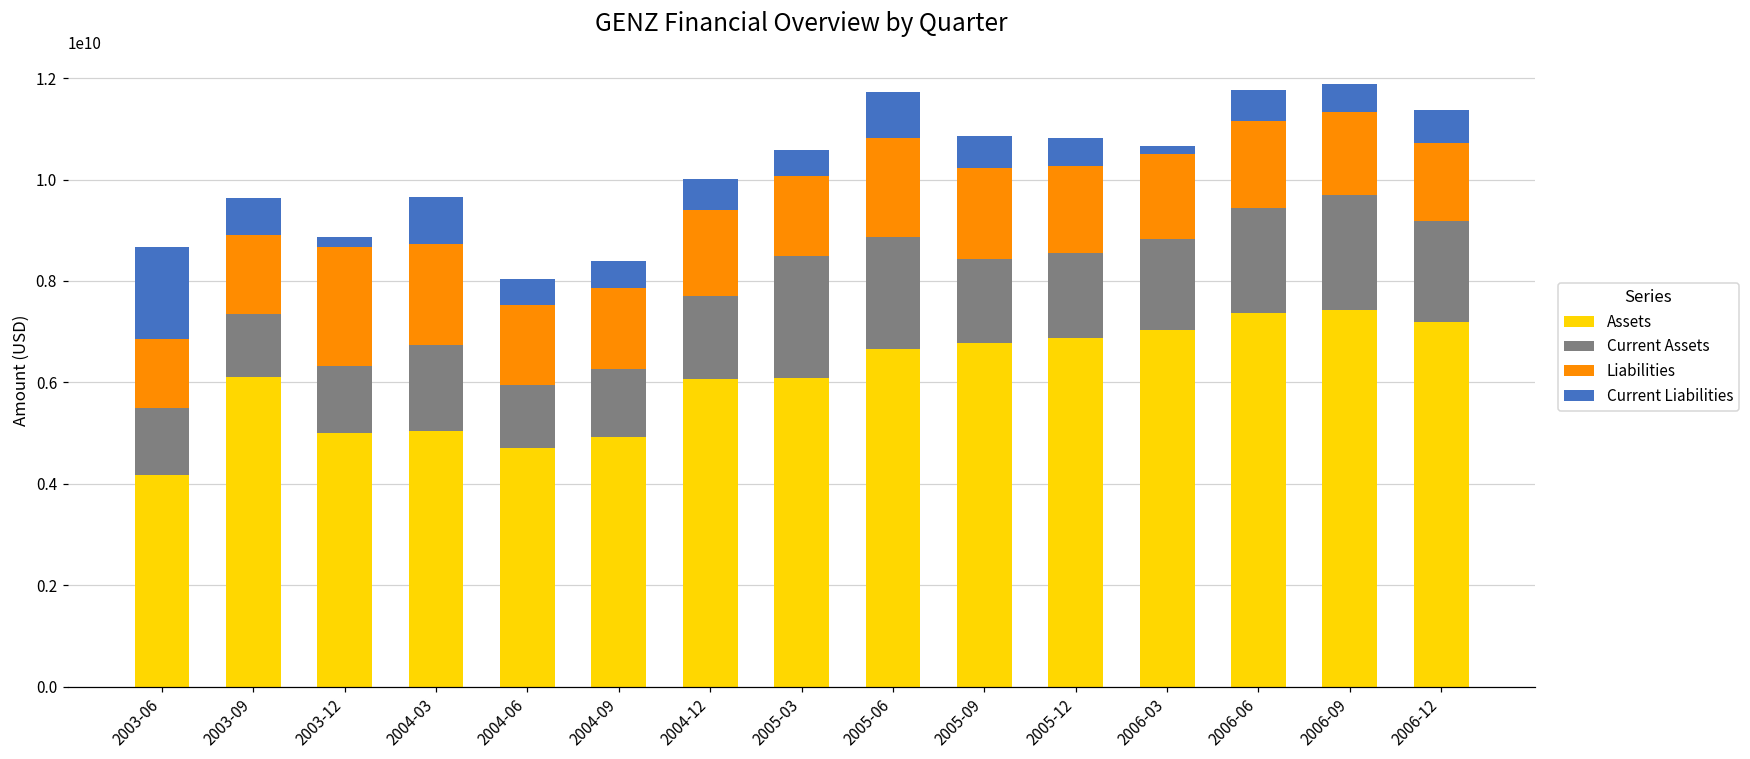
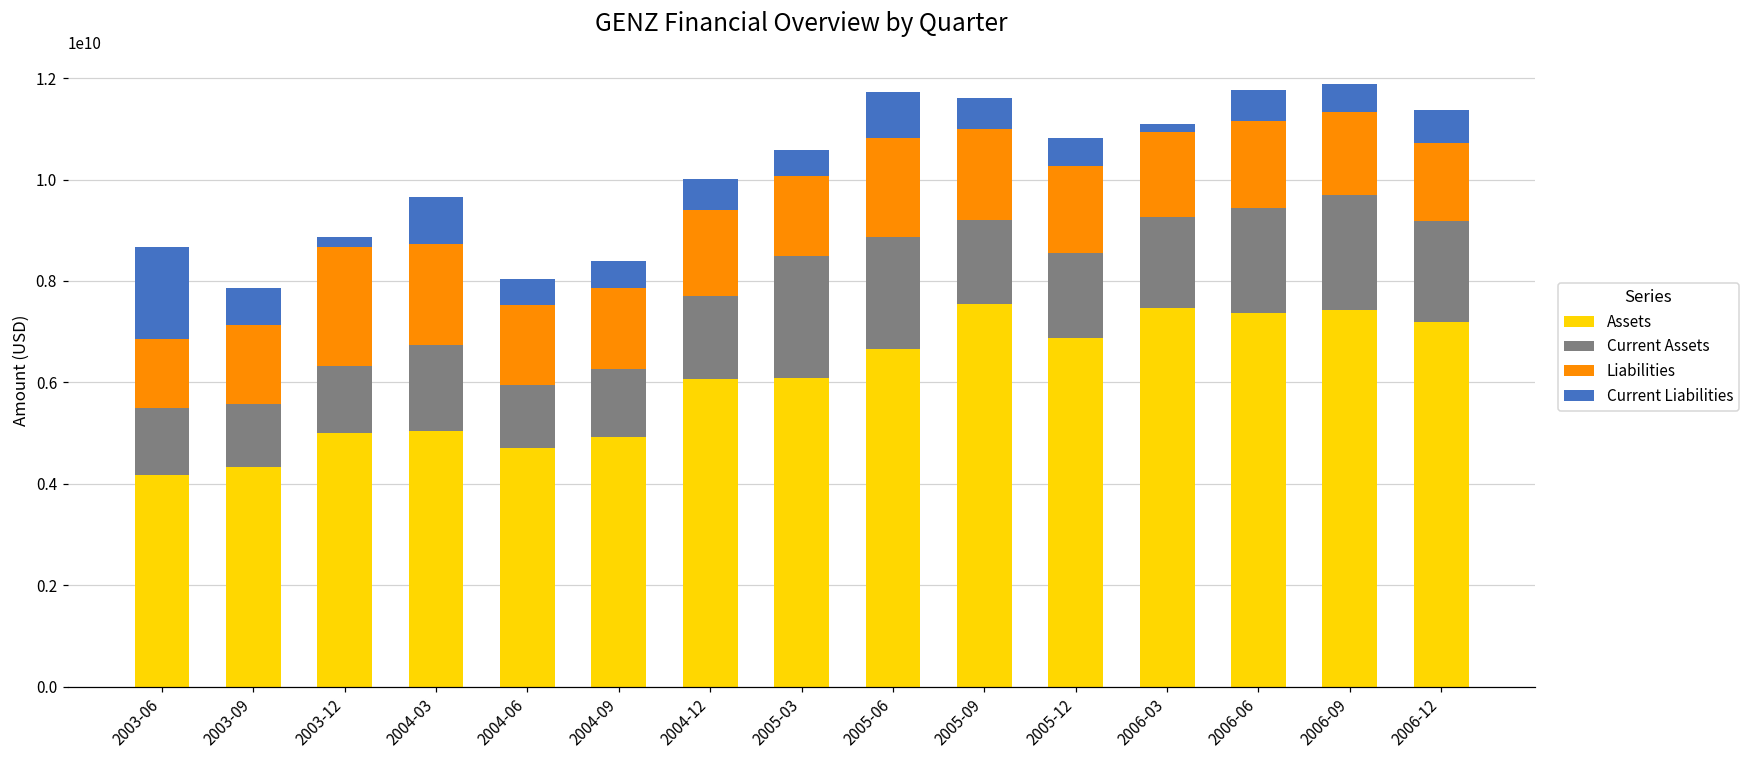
  {
    "Assets": {
      "2003-06": 4200000000,
-     "2003-09": 6100000000,
+     "2003-09": 4300000000,
      "2003-12": 5000000000,
      "2004-03": 5000000000,
      "2004-06": 4700000000,
      "2004-09": 4900000000,
      "2004-12": 6100000000,
      "2005-03": 6100000000,
      "2005-06": 6700000000,
-     "2005-09": 6800000000,
+     "2005-09": 7500000000,
      "2005-12": 6900000000,
-     "2006-03": 7000000000,
+     "2006-03": 7500000000,
      "2006-06": 7400000000,
      "2006-09": 7400000000,
      "2006-12": 7200000000
    },
    "Current Assets": {
      "2003-06": 1300000000,
      "2003-09": 1300000000,
      "2003-12": 1300000000,
      "2004-03": 1700000000,
      "2004-06": 1200000000,
      "2004-09": 1300000000,
      "2004-12": 1600000000,
      "2005-03": 2400000000,
      "2005-06": 2200000000,
      "2005-09": 1600000000,
      "2005-12": 1700000000,
      "2006-03": 1800000000,
      "2006-06": 2100000000,
      "2006-09": 2300000000,
      "2006-12": 2000000000
    },
    "Liabilities": {
      "2003-06": 1400000000,
      "2003-09": 1600000000,
      "2003-12": 2300000000,
      "2004-03": 2000000000,
      "2004-06": 1600000000,
      "2004-09": 1600000000,
      "2004-12": 1700000000,
      "2005-03": 1600000000,
      "2005-06": 2000000000,
      "2005-09": 1800000000,
      "2005-12": 1700000000,
      "2006-03": 1700000000,
      "2006-06": 1700000000,
      "2006-09": 1600000000,
      "2006-12": 1500000000
    },
    "Current Liabilities": {
      "2003-06": 1800000000,
      "2003-09": 700000000,
      "2003-12": 200000000,
      "2004-03": 900000000,
      "2004-06": 500000000,
      "2004-09": 500000000,
      "2004-12": 600000000,
      "2005-03": 500000000,
      "2005-06": 900000000,
      "2005-09": 600000000,
      "2005-12": 600000000,
      "2006-03": 200000000,
      "2006-06": 600000000,
      "2006-09": 600000000,
      "2006-12": 700000000
    }
  }
